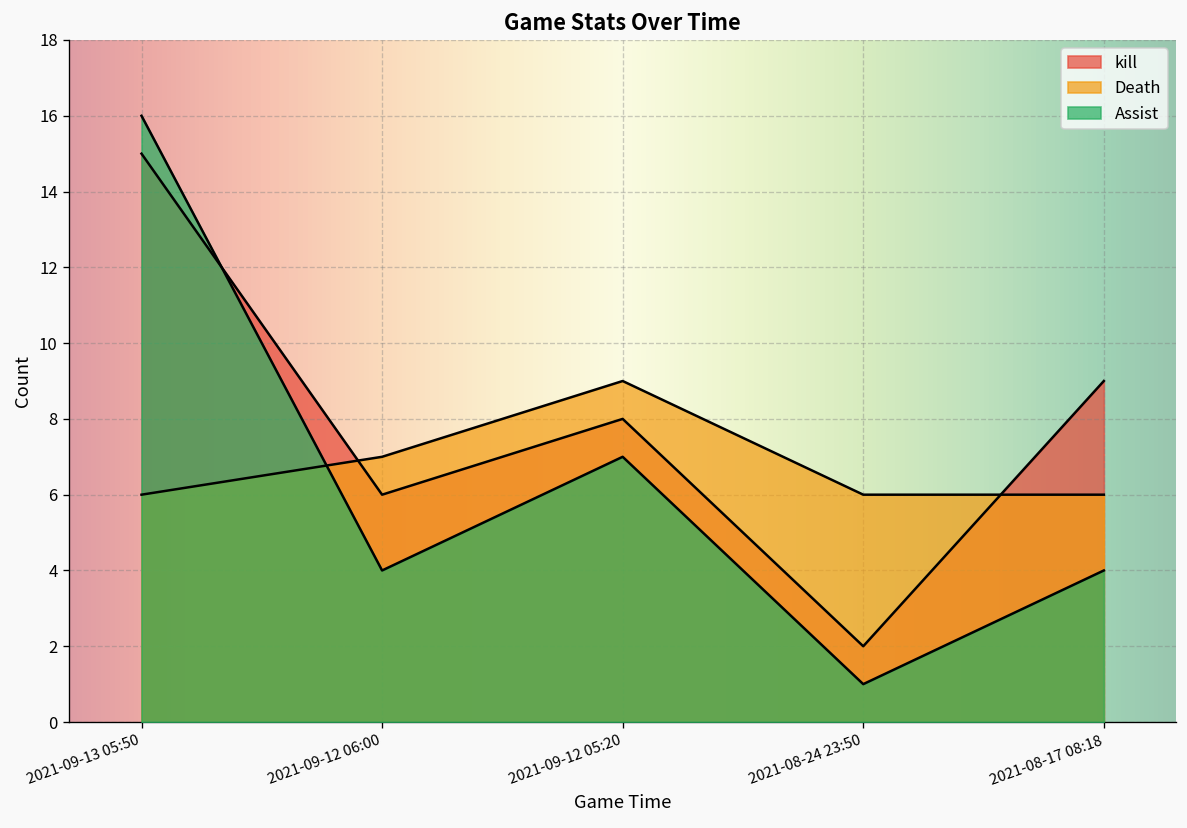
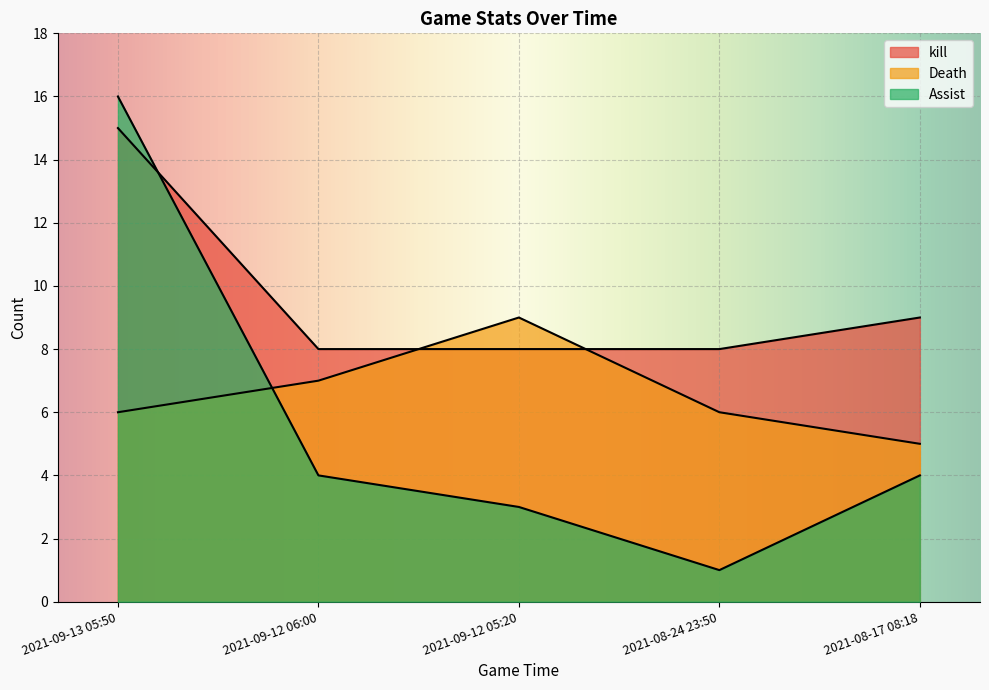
  {
    "kill": {
      "2021-09-13 05:50": 15,
-     "2021-09-12 06:00": 6,
+     "2021-09-12 06:00": 8,
      "2021-09-12 05:20": 8,
-     "2021-08-24 23:50": 2,
+     "2021-08-24 23:50": 8,
      "2021-08-17 08:18": 9
    },
    "Death": {
      "2021-09-13 05:50": 6,
      "2021-09-12 06:00": 7,
      "2021-09-12 05:20": 9,
      "2021-08-24 23:50": 6,
-     "2021-08-17 08:18": 6
+     "2021-08-17 08:18": 5
    },
    "Assist": {
      "2021-09-13 05:50": 16,
      "2021-09-12 06:00": 4,
-     "2021-09-12 05:20": 7,
+     "2021-09-12 05:20": 3,
      "2021-08-24 23:50": 1,
      "2021-08-17 08:18": 4
    }
  }
